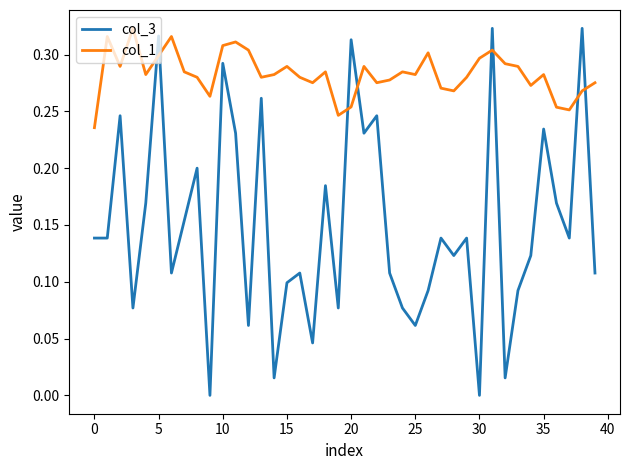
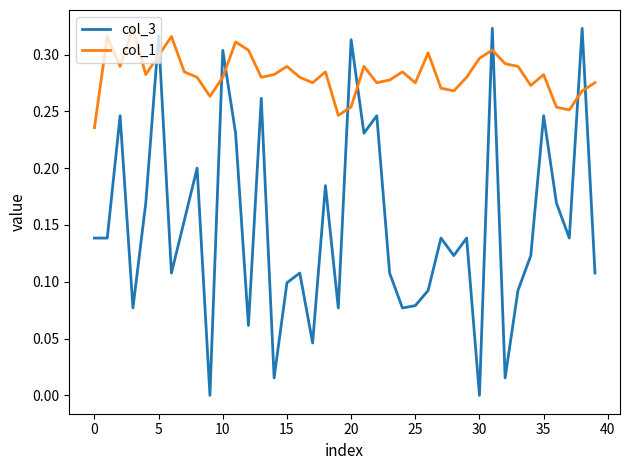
  {
    "col_3": {
      "0": 0.138,
-     "10": 0.292,
+     "10": 0.304,
      "15": 0.099,
      "20": 0.313,
-     "25": 0.062,
+     "25": 0.079,
      "30": 0.000,
-     "35": 0.234
+     "35": 0.246
    },
    "col_1": {
      "0": 0.236,
-     "10": 0.308,
+     "10": 0.280,
      "15": 0.290,
      "20": 0.254,
-     "25": 0.282,
+     "25": 0.275,
      "30": 0.297,
      "35": 0.282
    }
  }
